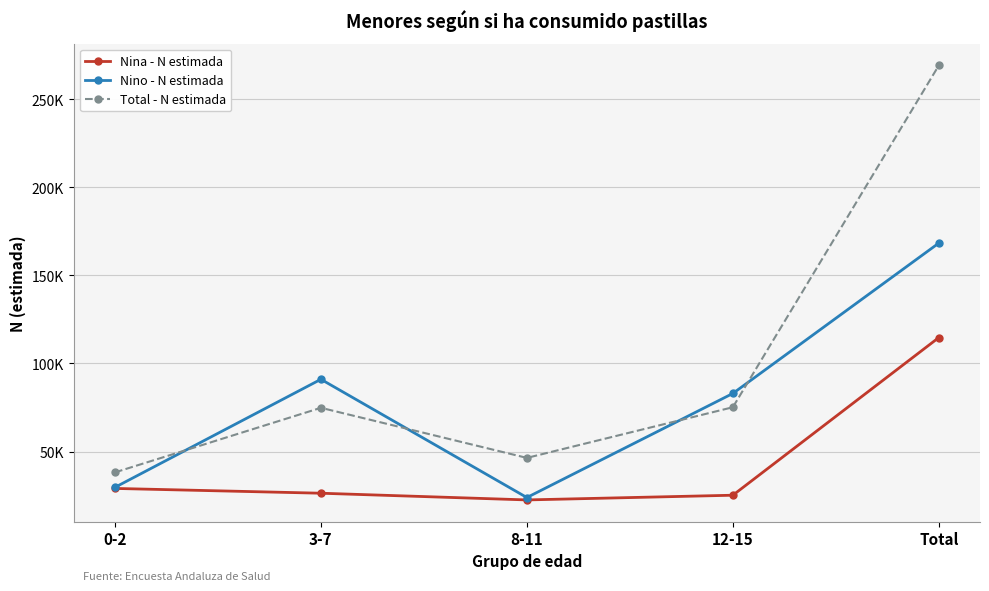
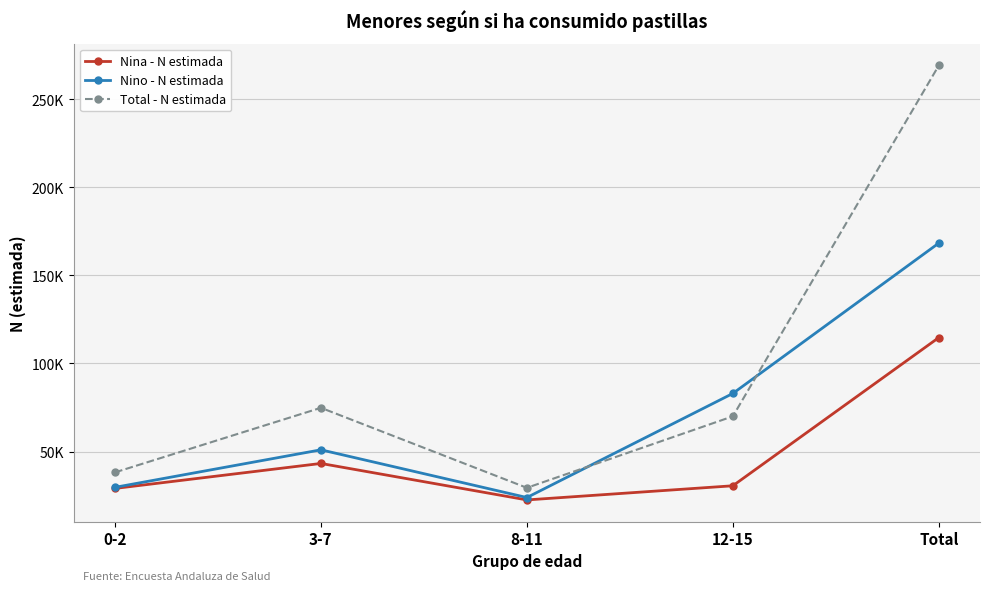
  {
    "Nina - N estimada": {
-     "3-7": 26000,
-     "12-15": 25000,
+     "3-7": 43000,
+     "12-15": 31000,
      "Total": 115000
    },
    "Nino - N estimada": {
-     "3-7": 91000,
+     "3-7": 51000,
      "12-15": 83000,
      "Total": 168000
    },
    "Total - N estimada": {
      "0-2": 38000,
      "3-7": 75000,
-     "8-11": 46000,
-     "12-15": 75000,
+     "8-11": 29000,
+     "12-15": 70000,
      "Total": 269000
    }
  }
